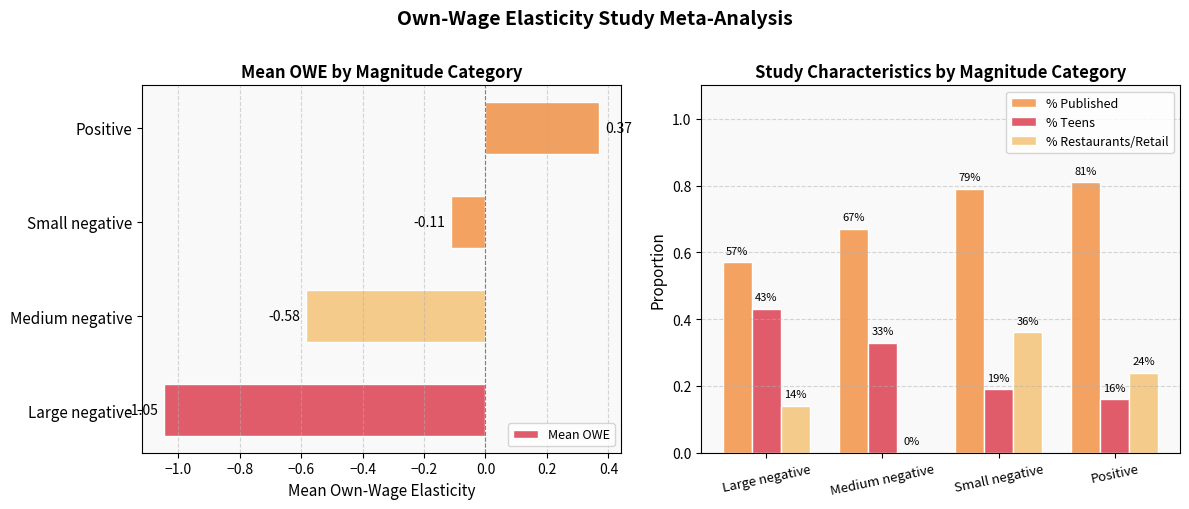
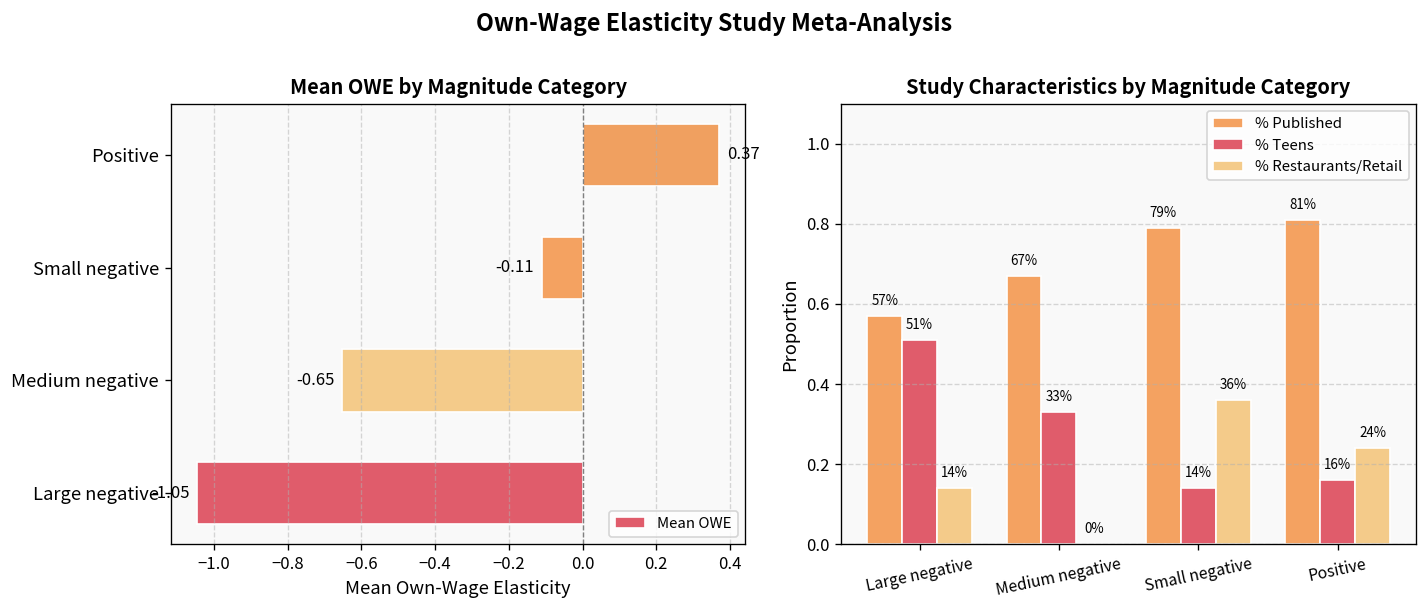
  {
    "Mean OWE by Magnitude Category": {
      "Positive": "0.37",
      "Small negative": "-0.11",
-     "Medium negative": "-0.58",
+     "Medium negative": "-0.65",
      "Large negative": "-1.05"
    },
    "Study Characteristics by Magnitude Category": {
      "% Teens": {
-       "Large negative": "43%",
+       "Large negative": "51%",
        "Medium negative": "33%",
-       "Small negative": "19%",
+       "Small negative": "14%",
        "Positive": "16%"
      }
    }
  }
